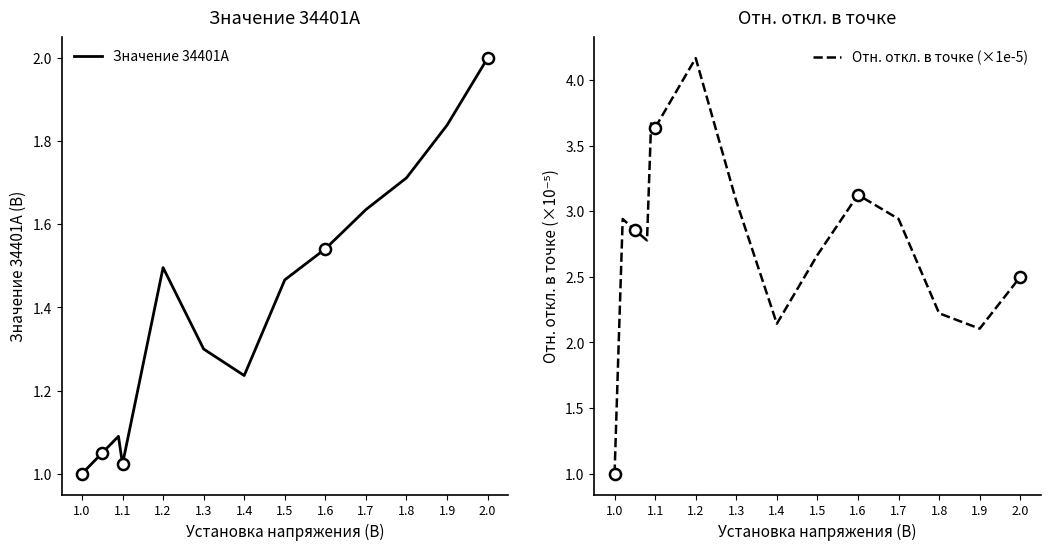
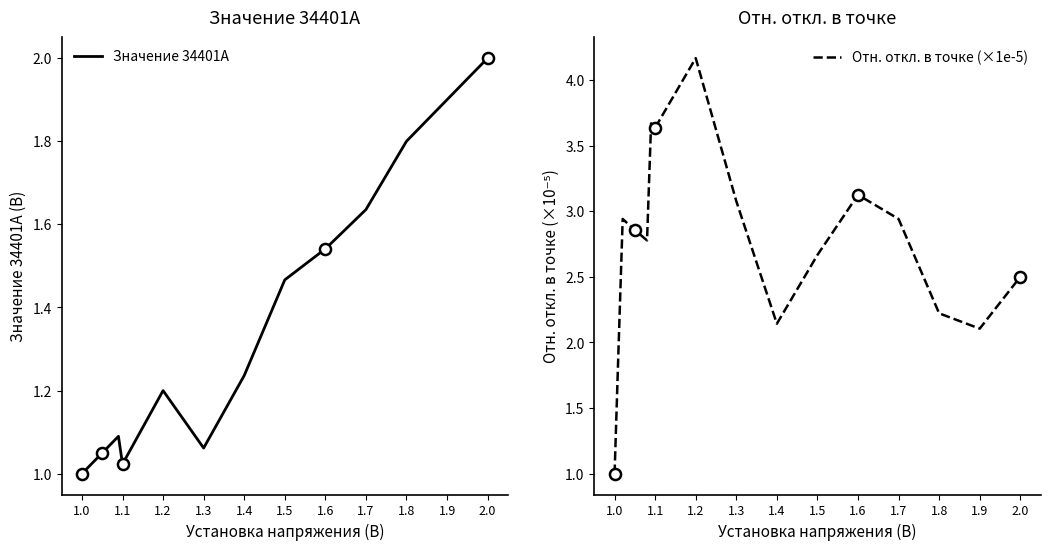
  {
    "Значение 34401А": {
      "Значение 34401А": {
-       "1.2": 1.50,
-       "1.3": 1.30,
+       "1.2": 1.20,
+       "1.3": 1.06,
        "1.4": 1.24,
        "1.5": 1.47,
        "1.7": 1.64,
-       "1.8": 1.71,
-       "1.9": 1.84
+       "1.8": 1.80,
+       "1.9": 1.90
      }
    },
    "Отн. откл. в точке": {
      "Отн. откл. в точке (×1e-5)": {
        "1.2": 4.17,
        "1.3": 3.08,
        "1.4": 2.14,
        "1.5": 2.67,
        "1.7": 2.94,
        "1.8": 2.22,
        "1.9": 2.11
      }
    }
  }
